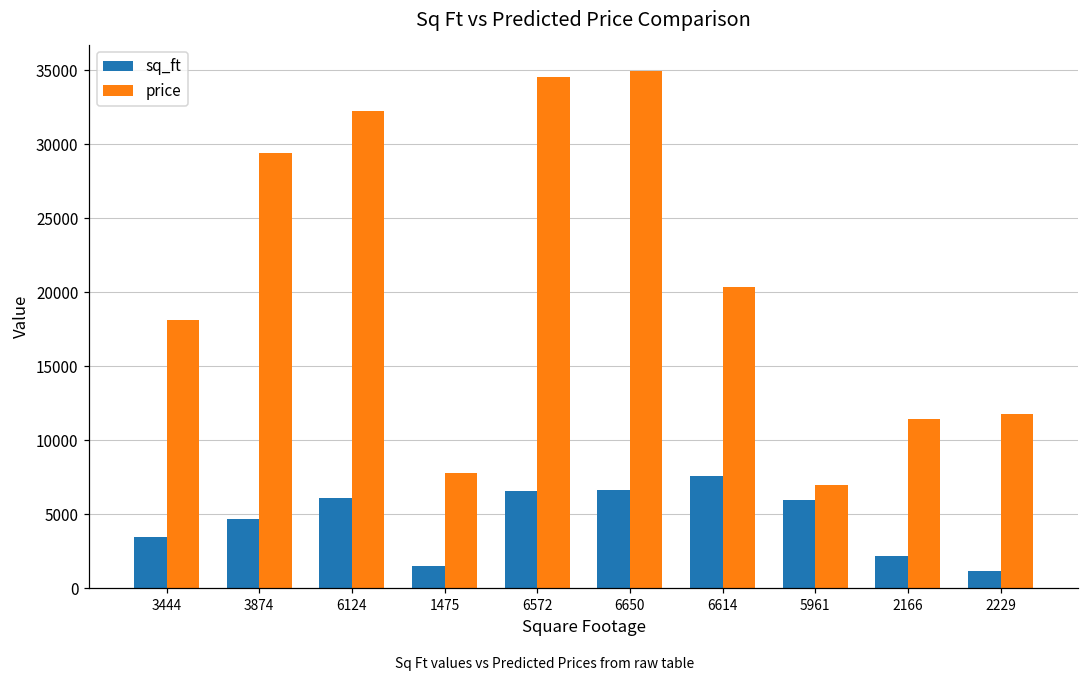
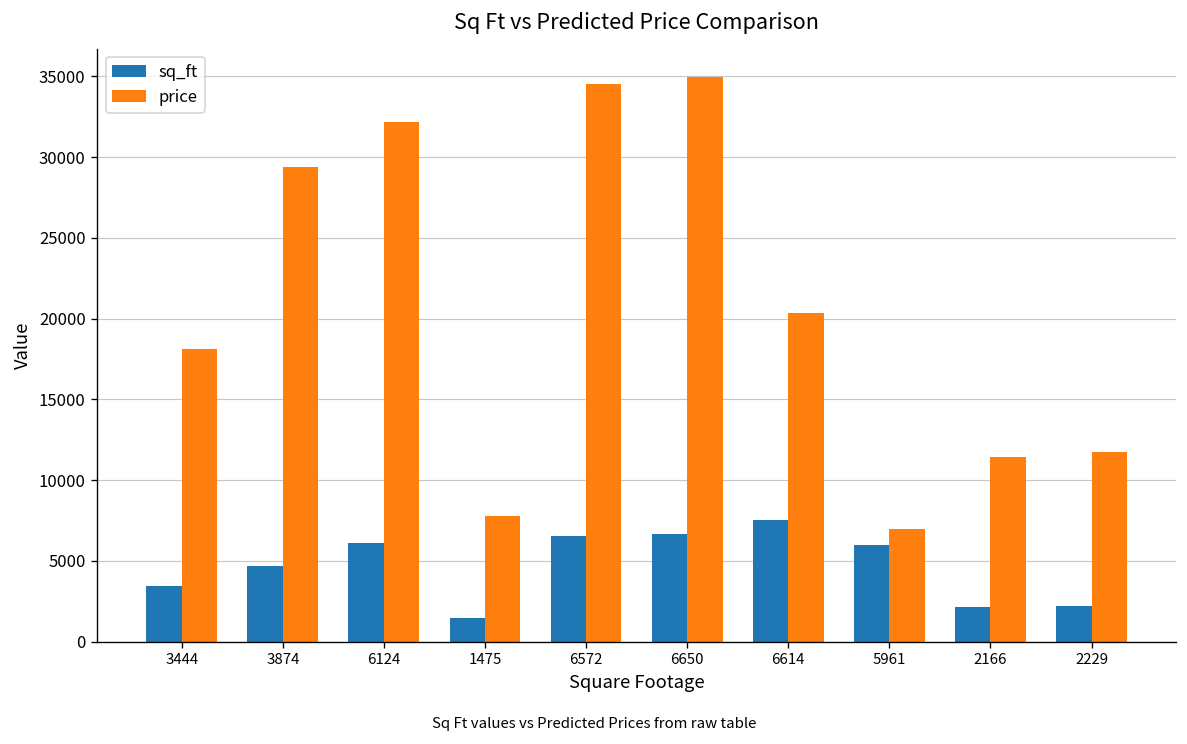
  {
    "sq_ft": {
      "3444": 3400,
      "3874": 4700,
      "6124": 6100,
      "1475": 1500,
      "6572": 6600,
      "6650": 6700,
      "6614": 7600,
      "5961": 6000,
      "2166": 2200,
-     "2229": 1200
+     "2229": 2200
    },
    "price": {
      "3444": 18100,
      "3874": 29400,
      "6124": 32200,
      "1475": 7800,
      "6572": 34600,
      "6650": 35000,
      "6614": 20300,
      "5961": 7000,
      "2166": 11400,
      "2229": 11800
    }
  }
